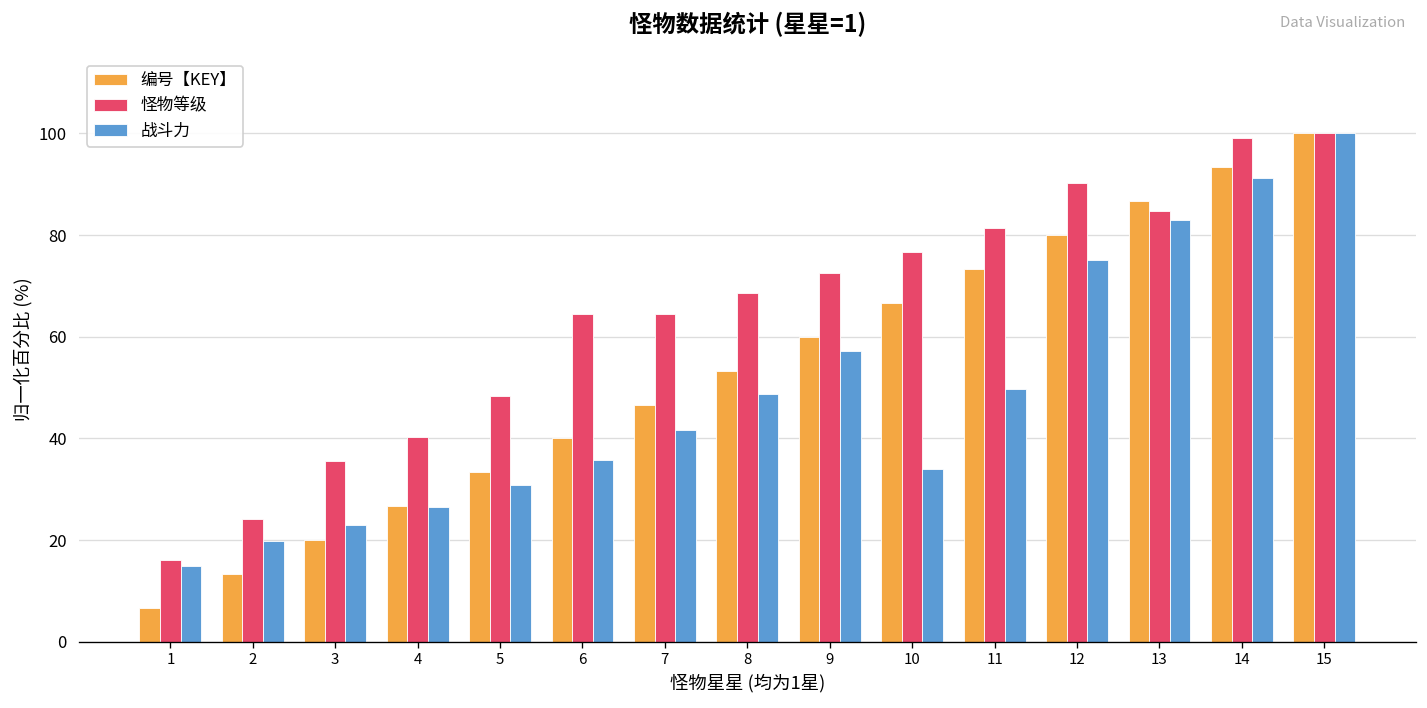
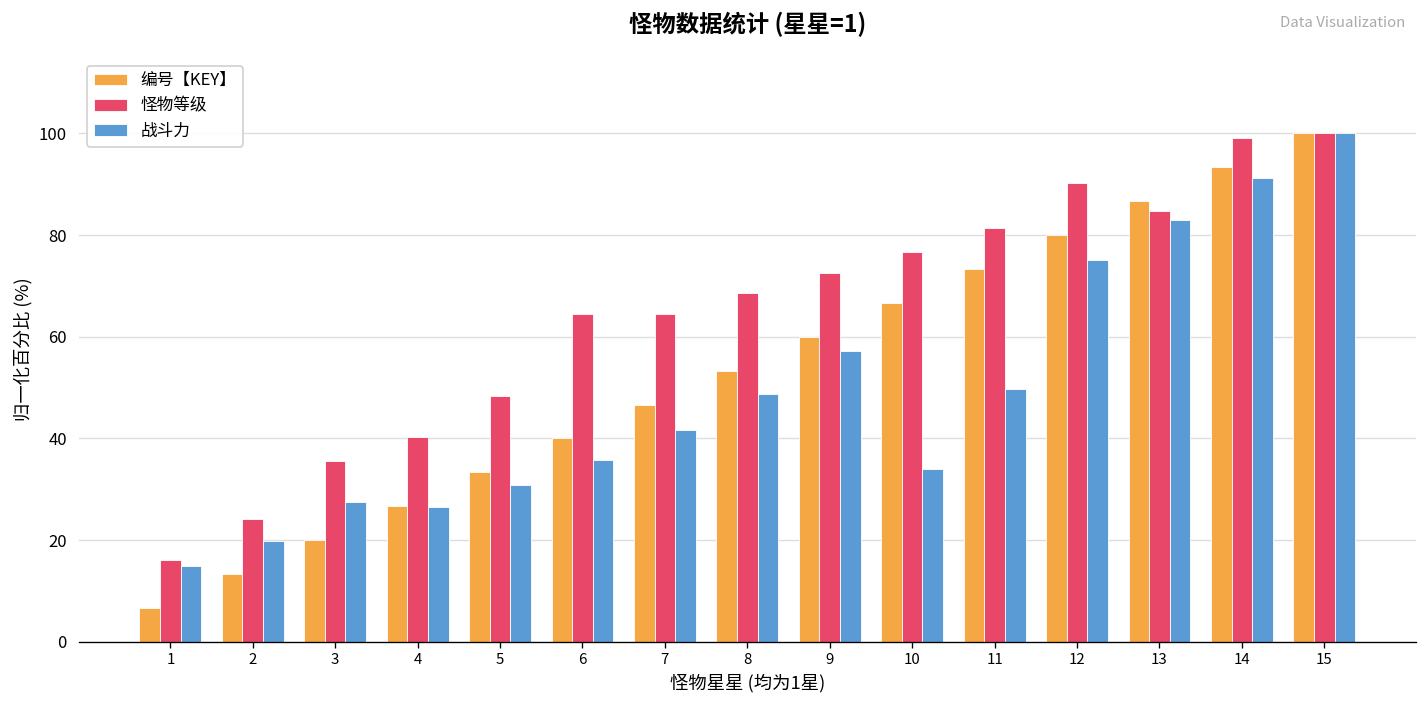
  {
    "编号【KEY】": {
      "1": 7,
      "2": 13,
      "3": 20,
      "4": 27,
      "5": 33,
      "6": 40,
      "7": 47,
      "8": 53,
      "9": 60,
      "10": 67,
      "11": 73,
      "12": 80,
      "13": 87,
      "14": 93,
      "15": 100
    },
    "怪物等级": {
      "1": 16,
      "2": 24,
      "3": 35,
      "4": 40,
      "5": 48,
      "6": 65,
      "7": 65,
      "8": 69,
      "9": 73,
      "10": 77,
      "11": 81,
      "12": 90,
      "13": 85,
      "14": 99,
      "15": 100
    },
    "战斗力": {
      "1": 15,
      "2": 20,
-     "3": 23,
+     "3": 27,
      "4": 26,
      "5": 31,
      "6": 36,
      "7": 42,
      "8": 49,
      "9": 57,
      "10": 34,
      "11": 50,
      "12": 75,
      "13": 83,
      "14": 91,
      "15": 100
    }
  }
